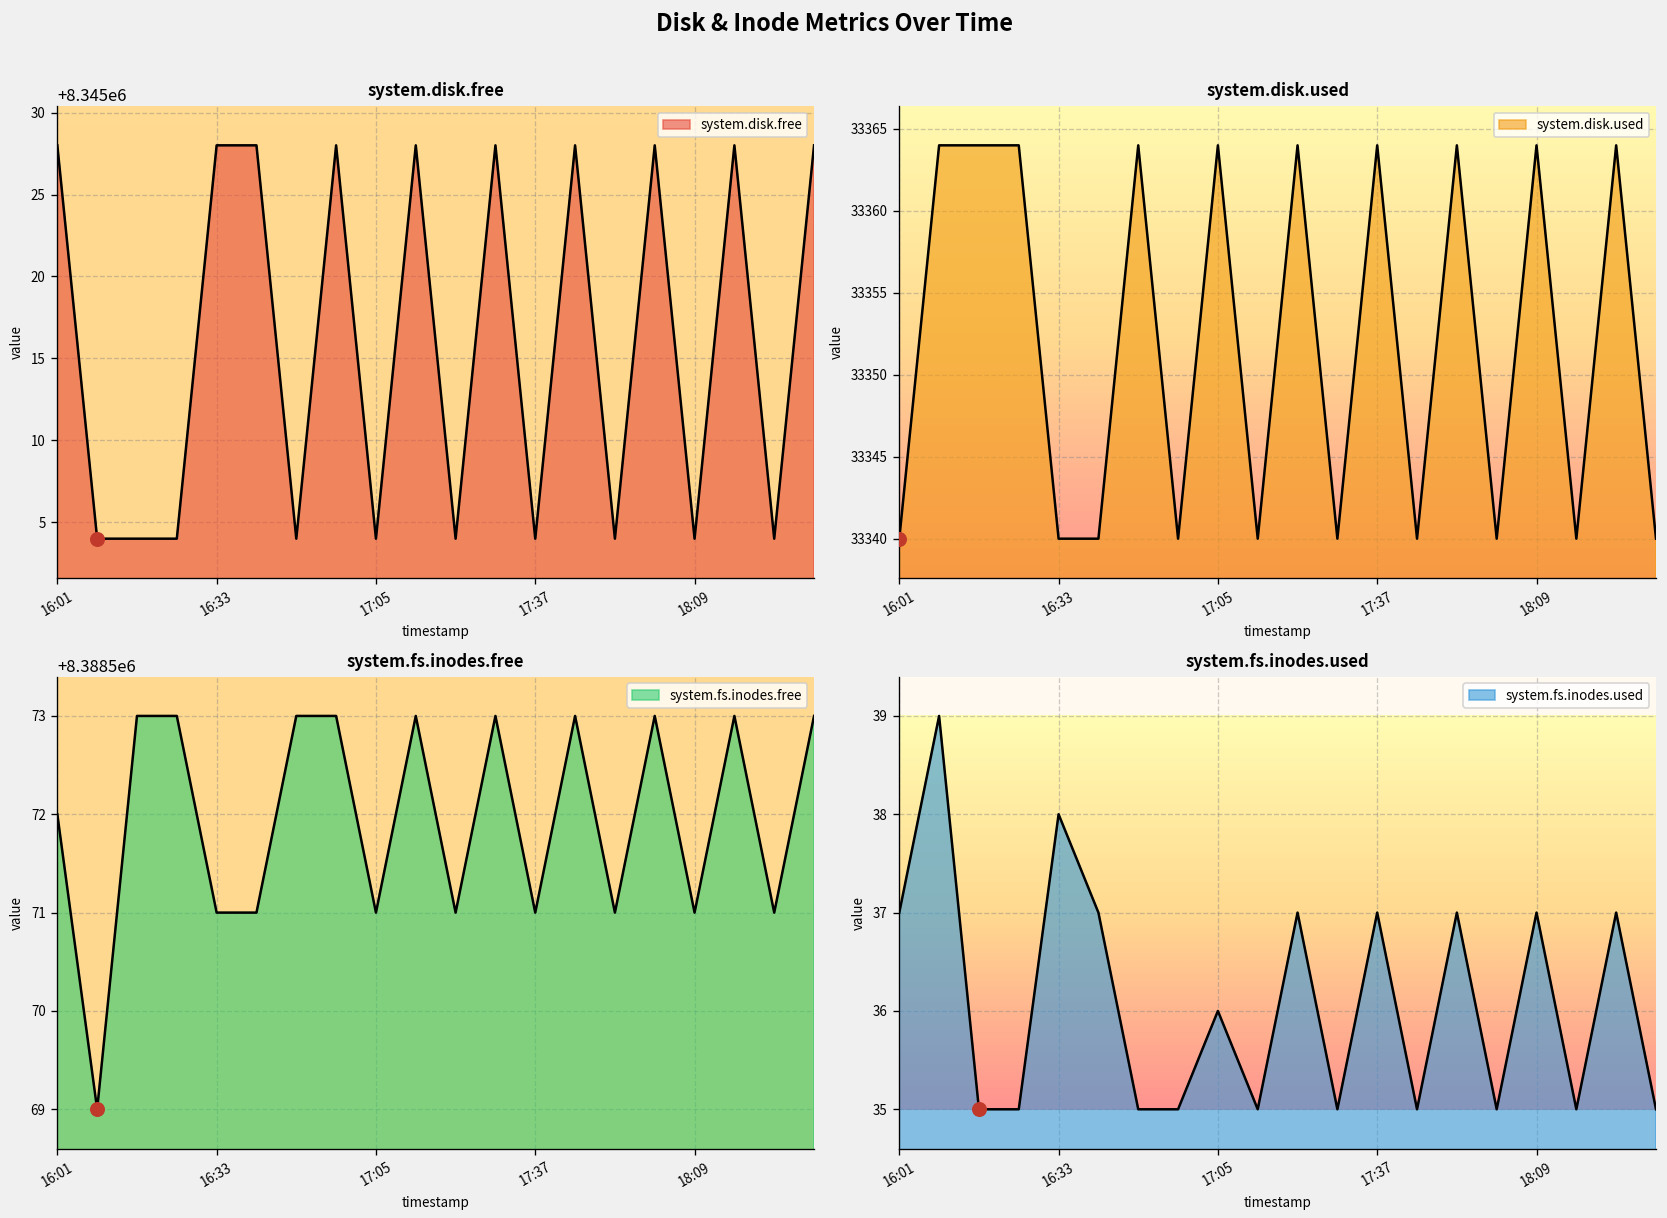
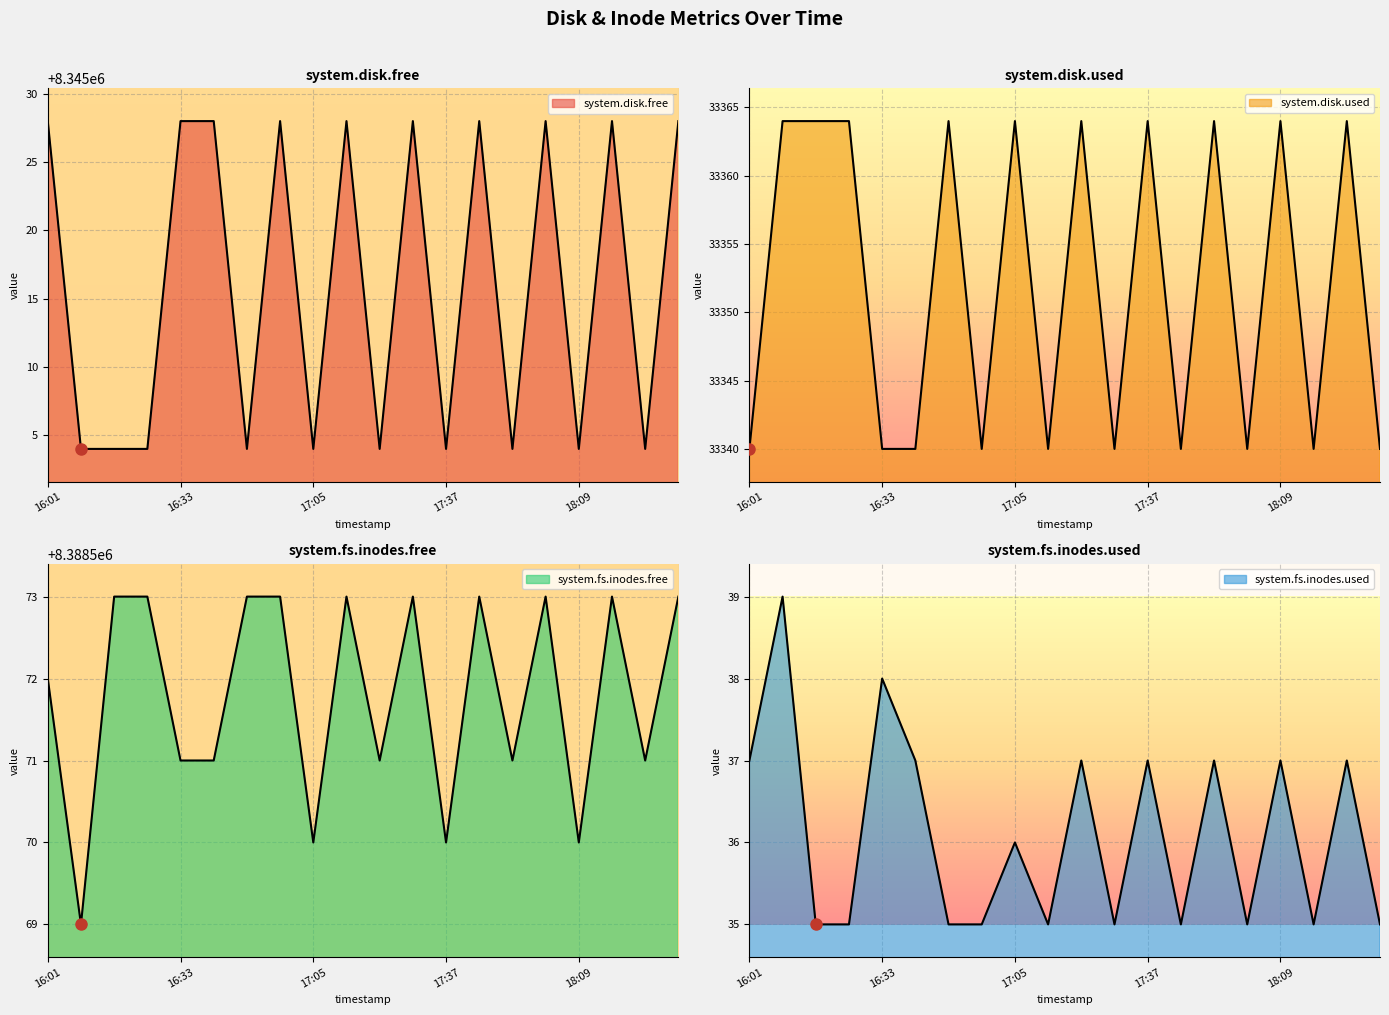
  {
    "system.disk.used": {
      "system.disk.used": {
        "16:33": 33340.0,
        "17:05": 33364.0,
        "17:37": 33364.0,
        "18:09": 33364.0
      }
    },
    "system.fs.inodes.free": {
      "system.fs.inodes.free": {
        "16:01": 8388572,
        "16:33": 8388571,
-       "17:05": 8388571,
-       "17:37": 8388571,
-       "18:09": 8388571
+       "17:05": 8388570,
+       "17:37": 8388570,
+       "18:09": 8388570
      }
    },
    "system.fs.inodes.used": {
      "system.fs.inodes.used": {
        "16:01": 37.0,
        "16:33": 38.0,
        "17:05": 36.0,
        "17:37": 37.0,
        "18:09": 37.0
      }
    }
  }
